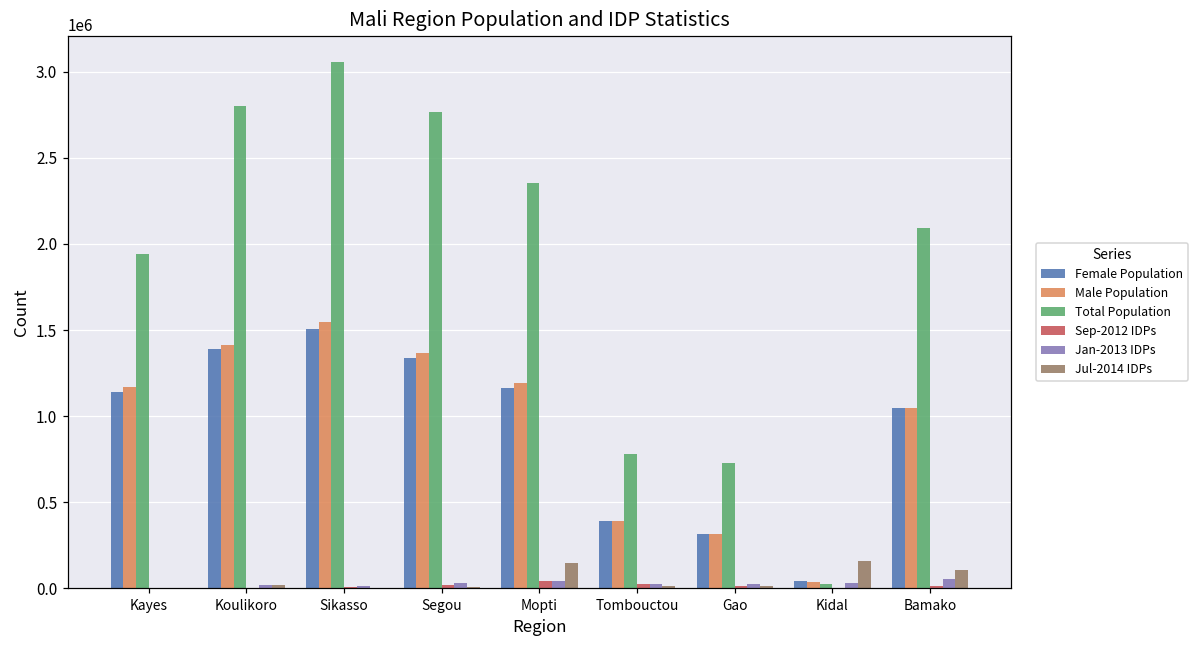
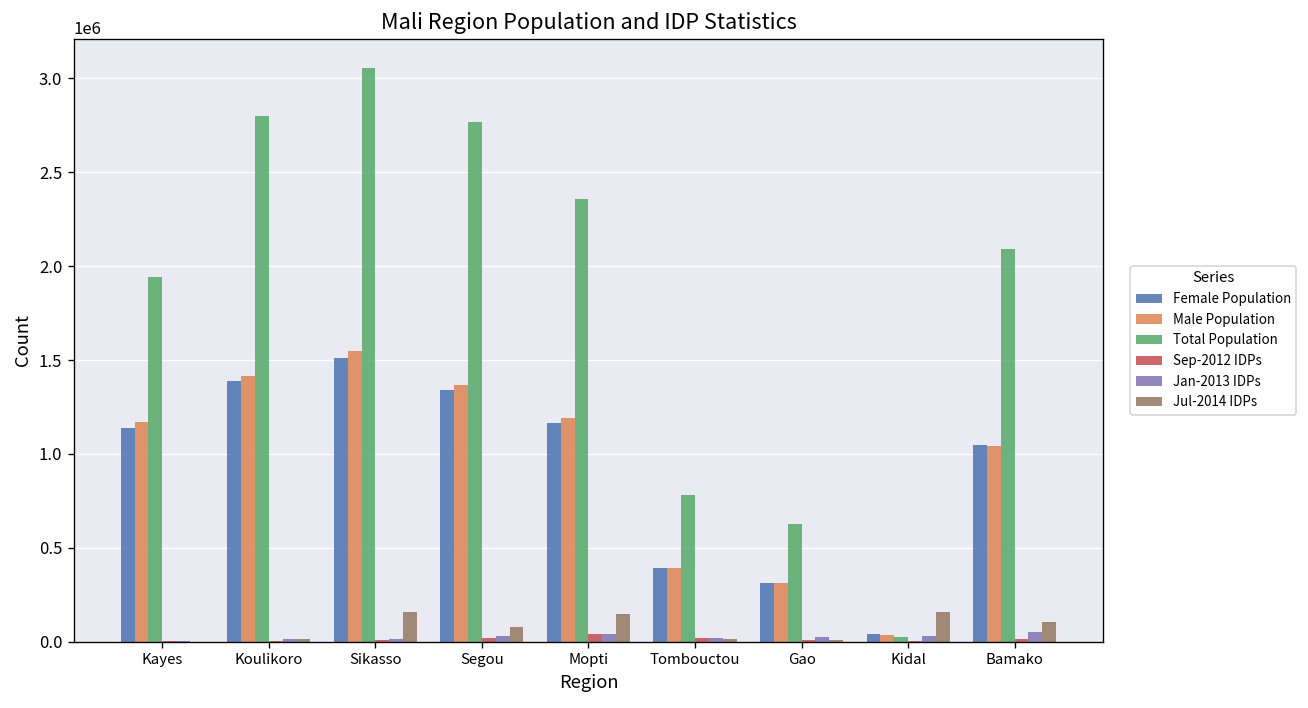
  {
    "Total Population": {
      "Kayes": 1940000,
      "Koulikoro": 2800000,
      "Sikasso": 3060000,
      "Segou": 2770000,
      "Mopti": 2360000,
      "Tombouctou": 780000,
-     "Gao": 730000,
+     "Gao": 630000,
      "Kidal": 30000,
      "Bamako": 2090000
    },
    "Jul-2014 IDPs": {
      "Koulikoro": 20000,
-     "Sikasso": 0,
-     "Segou": 10000,
+     "Sikasso": 160000,
+     "Segou": 80000,
      "Mopti": 150000,
      "Kidal": 160000,
      "Bamako": 100000
    }
  }
